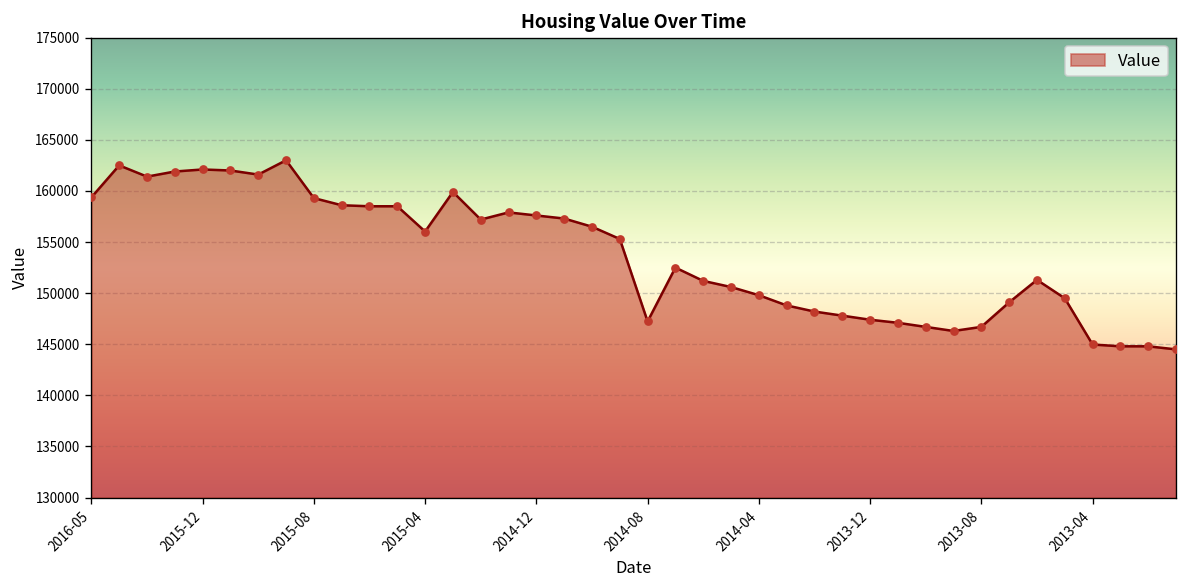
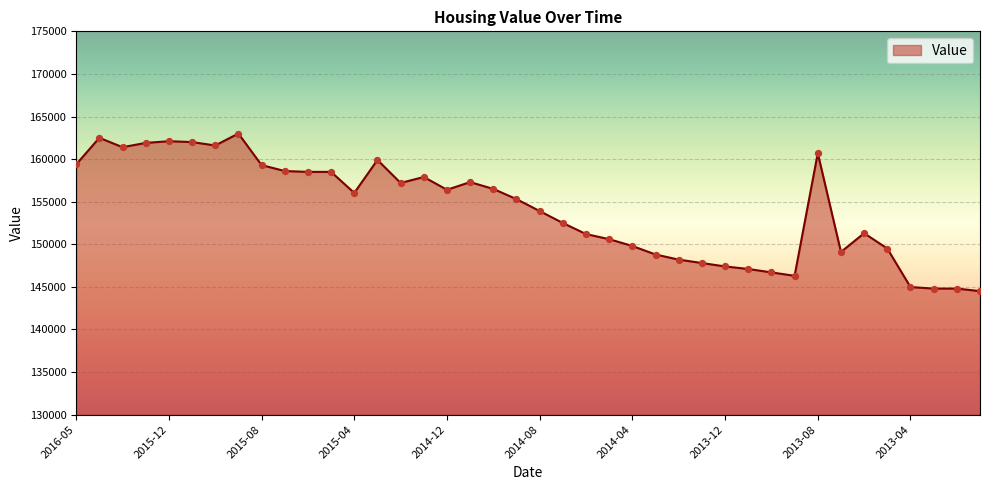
  {
    "2016-05": 159000,
    "2015-12": 162000,
    "2015-08": 159000,
    "2015-04": 156000,
-   "2014-12": 158000,
-   "2014-08": 147000,
+   "2014-12": 156000,
+   "2014-08": 154000,
    "2014-04": 150000,
    "2013-12": 147000,
-   "2013-08": 147000,
+   "2013-08": 161000,
    "2013-04": 145000
  }
